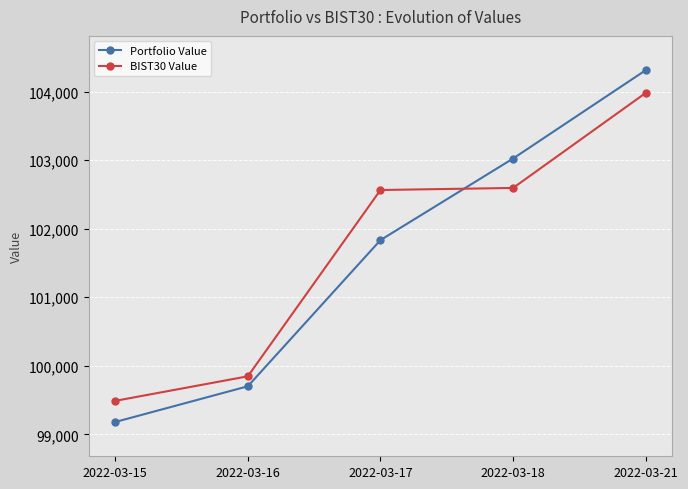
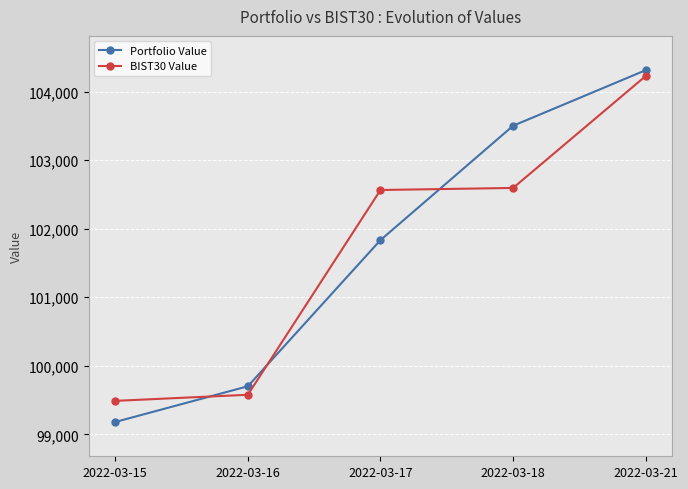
  {
    "Portfolio Value": {
      "2022-03-15": "99,200",
      "2022-03-16": "99,700",
      "2022-03-17": "101,800",
-     "2022-03-18": "103,000",
+     "2022-03-18": "103,500",
      "2022-03-21": "104,300"
    },
    "BIST30 Value": {
      "2022-03-15": "99,500",
-     "2022-03-16": "99,800",
+     "2022-03-16": "99,600",
      "2022-03-17": "102,600",
      "2022-03-18": "102,600",
-     "2022-03-21": "104,000"
+     "2022-03-21": "104,200"
    }
  }
